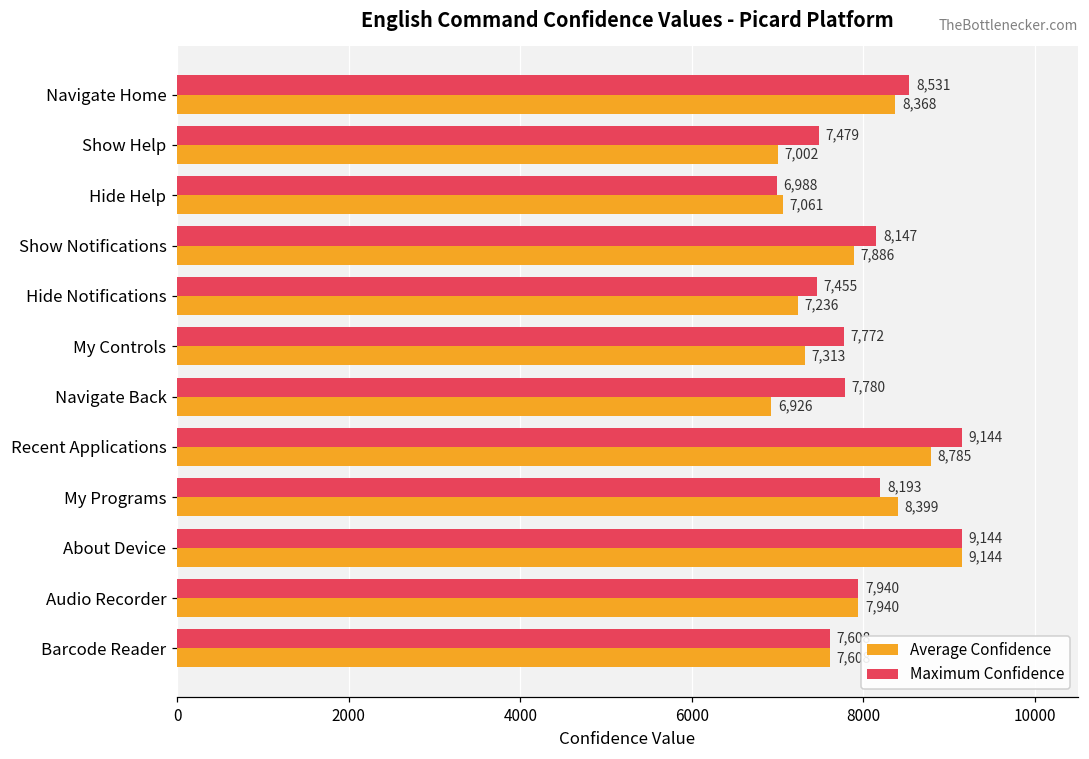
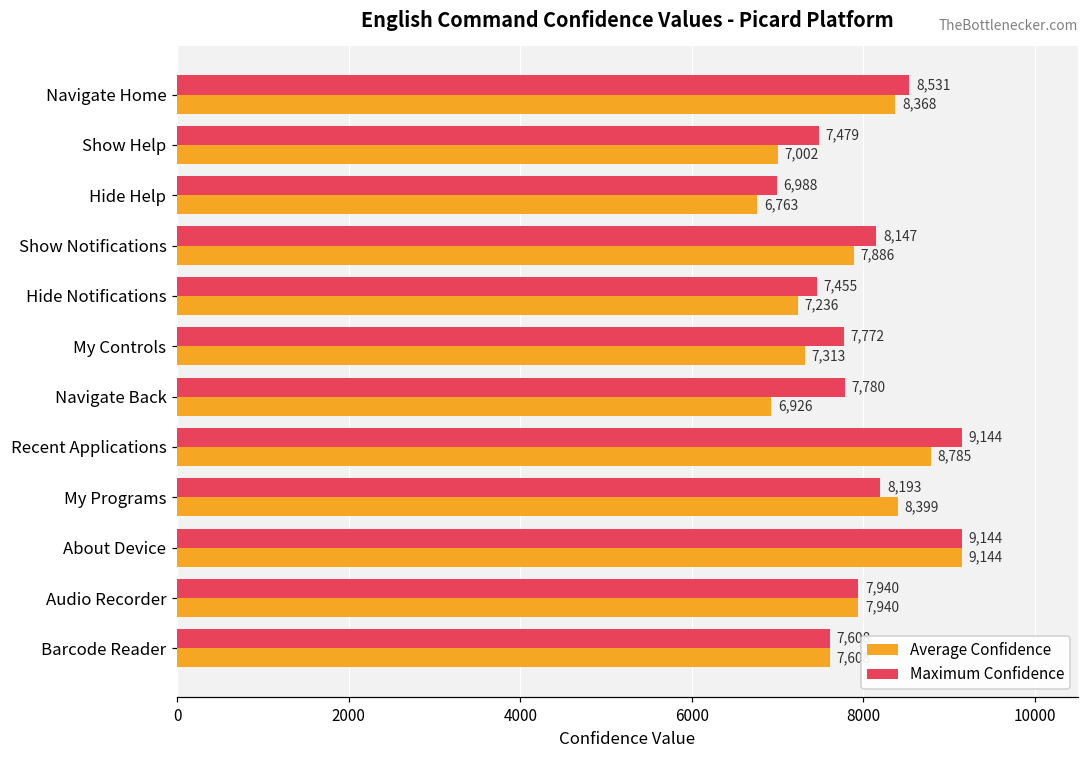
  {
    "Average Confidence": {
      "Navigate Home": "8,368",
      "Show Help": "7,002",
-     "Hide Help": "7,061",
+     "Hide Help": "6,763",
      "Show Notifications": "7,886",
      "Hide Notifications": "7,236",
      "My Controls": "7,313",
      "Navigate Back": "6,926",
      "Recent Applications": "8,785",
      "My Programs": "8,399",
      "About Device": "9,144",
      "Audio Recorder": "7,940"
    },
    "Maximum Confidence": {
      "Navigate Home": "8,531",
      "Show Help": "7,479",
      "Hide Help": "6,988",
      "Show Notifications": "8,147",
      "Hide Notifications": "7,455",
      "My Controls": "7,772",
      "Navigate Back": "7,780",
      "Recent Applications": "9,144",
      "My Programs": "8,193",
      "About Device": "9,144",
      "Audio Recorder": "7,940"
    }
  }
